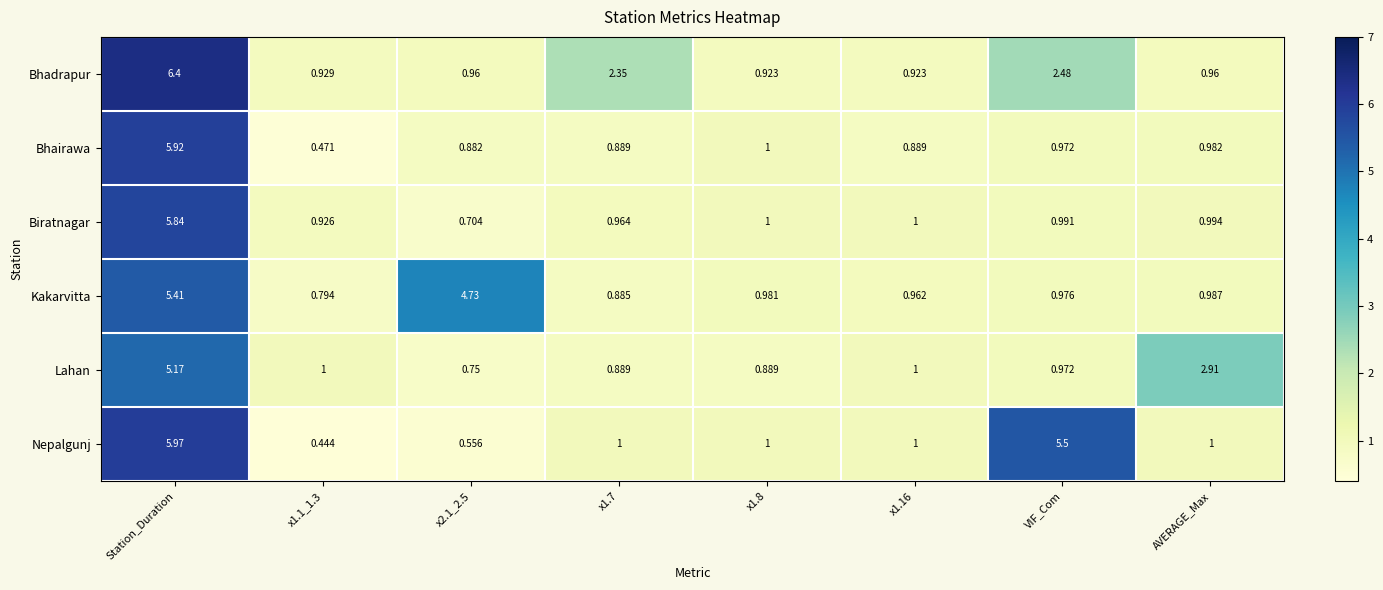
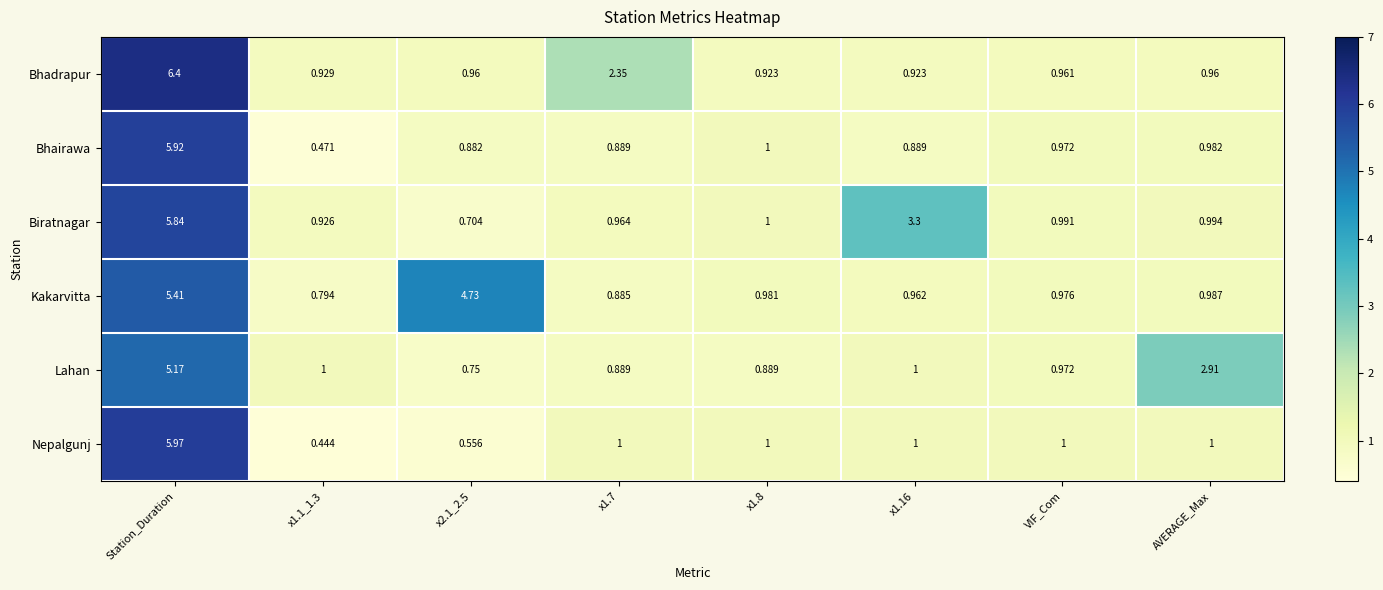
  {
    "Bhadrapur": {
      "Station_Duration": 6.4,
      "x1.1_1.3": 0.929,
      "x2.1_2.5": 0.96,
      "x1.7": 2.35,
      "x1.8": 0.923,
      "x1.16": 0.923,
-     "VIF_Com": 2.48,
+     "VIF_Com": 0.961,
      "AVERAGE_Max": 0.96
    },
    "Bhairawa": {
      "Station_Duration": 5.92,
      "x1.1_1.3": 0.471,
      "x2.1_2.5": 0.882,
      "x1.7": 0.889,
      "x1.8": 1,
      "x1.16": 0.889,
      "VIF_Com": 0.972,
      "AVERAGE_Max": 0.982
    },
    "Biratnagar": {
      "Station_Duration": 5.84,
      "x1.1_1.3": 0.926,
      "x2.1_2.5": 0.704,
      "x1.7": 0.964,
      "x1.8": 1,
-     "x1.16": 1,
+     "x1.16": 3.3,
      "VIF_Com": 0.991,
      "AVERAGE_Max": 0.994
    },
    "Kakarvitta": {
      "Station_Duration": 5.41,
      "x1.1_1.3": 0.794,
      "x2.1_2.5": 4.73,
      "x1.7": 0.885,
      "x1.8": 0.981,
      "x1.16": 0.962,
      "VIF_Com": 0.976,
      "AVERAGE_Max": 0.987
    },
    "Lahan": {
      "Station_Duration": 5.17,
      "x1.1_1.3": 1,
      "x2.1_2.5": 0.75,
      "x1.7": 0.889,
      "x1.8": 0.889,
      "x1.16": 1,
      "VIF_Com": 0.972,
      "AVERAGE_Max": 2.91
    },
    "Nepalgunj": {
      "Station_Duration": 5.97,
      "x1.1_1.3": 0.444,
      "x2.1_2.5": 0.556,
      "x1.7": 1,
      "x1.8": 1,
      "x1.16": 1,
-     "VIF_Com": 5.5,
+     "VIF_Com": 1,
      "AVERAGE_Max": 1
    }
  }
